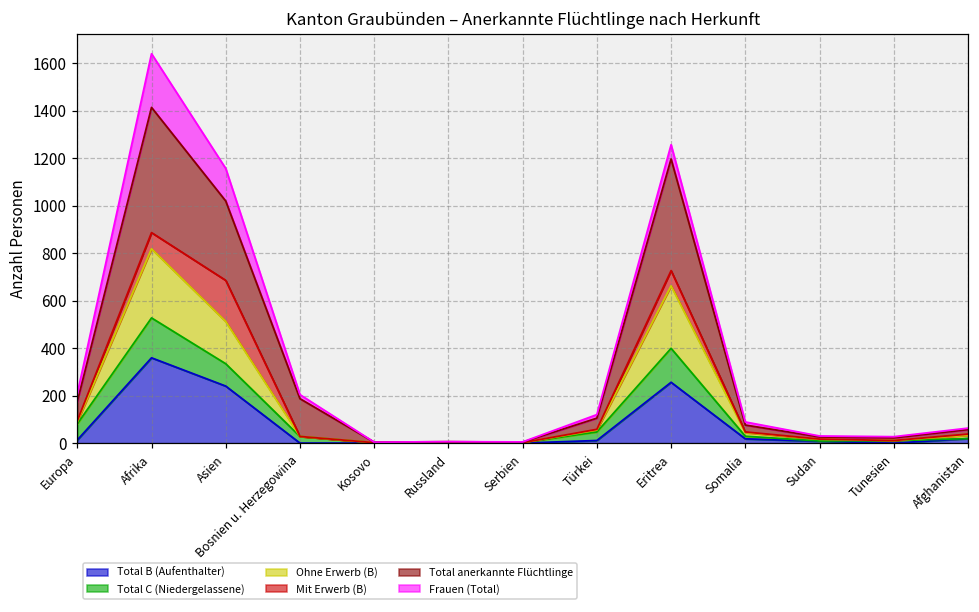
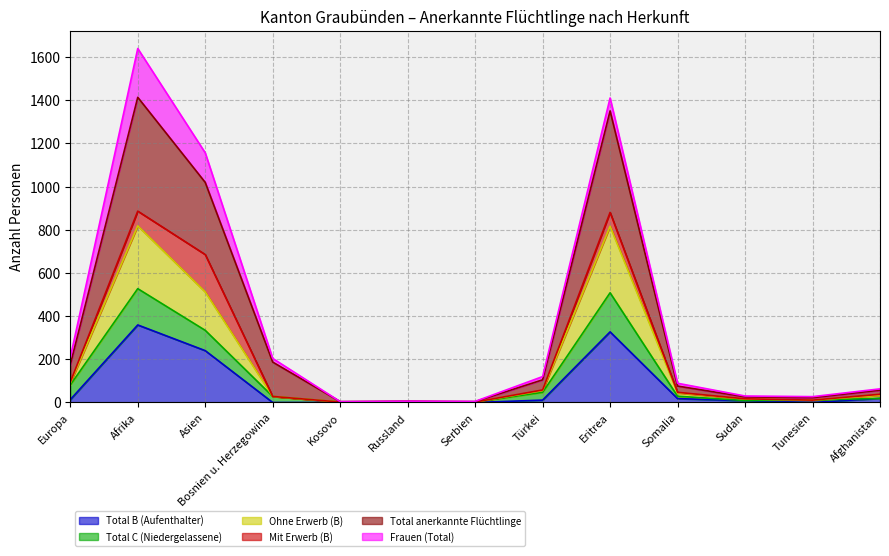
  {
    "Total B (Aufenthalter)": {
      "Europa": 10,
      "Afrika": 360,
      "Asien": 240,
      "Bosnien u. Herzegowina": 0,
      "Türkei": 10,
-     "Eritrea": 260
+     "Eritrea": 330
    },
    "Total C (Niedergelassene)": {
      "Afrika": 170,
      "Asien": 90,
-     "Eritrea": 140
+     "Eritrea": 180
    },
    "Ohne Erwerb (B)": {
      "Afrika": 290,
      "Asien": 180,
-     "Eritrea": 260
+     "Eritrea": 310
    },
    "Mit Erwerb (B)": {
      "Afrika": 70,
      "Asien": 170,
      "Eritrea": 60
    },
    "Total anerkannte Flüchtlinge": {
      "Europa": 80,
      "Afrika": 530,
      "Asien": 330,
      "Bosnien u. Herzegowina": 160,
      "Türkei": 50,
      "Eritrea": 470,
      "Somalia": 30
    },
    "Frauen (Total)": {
      "Europa": 30,
      "Afrika": 230,
      "Asien": 140,
      "Bosnien u. Herzegowina": 20,
      "Türkei": 20,
      "Eritrea": 60,
      "Somalia": 10
    }
  }
